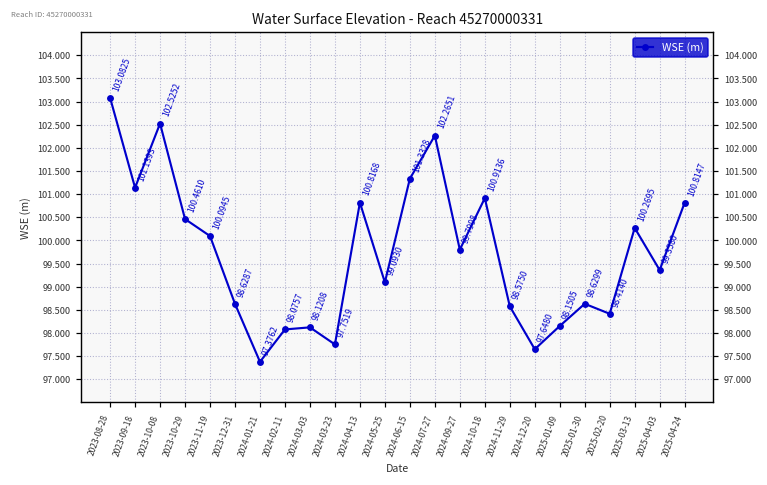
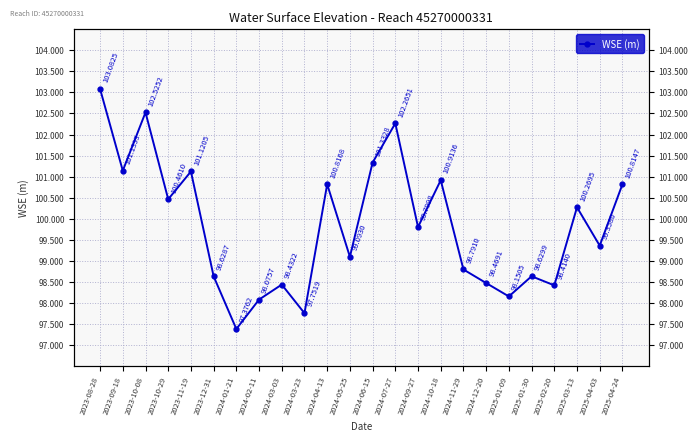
  {
    "2023-08-28": 103.0825,
    "2023-09-18": 101.1393,
    "2023-10-08": 102.5252,
    "2023-10-29": 100.4610,
-   "2023-11-19": 100.0945,
+   "2023-11-19": 101.1205,
    "2023-12-31": 98.6287,
    "2024-01-21": 97.3762,
    "2024-02-11": 98.0757,
-   "2024-03-03": 98.1208,
+   "2024-03-03": 98.4322,
    "2024-03-23": 97.7519,
    "2024-04-13": 100.8168,
    "2024-05-25": 99.0930,
    "2024-06-15": 101.3328,
    "2024-07-27": 102.2651,
    "2024-09-27": 99.7998,
    "2024-10-18": 100.9136,
-   "2024-11-29": 98.5750,
-   "2024-12-20": 97.6480,
+   "2024-11-29": 98.7910,
+   "2024-12-20": 98.4691,
    "2025-01-09": 98.1505,
    "2025-01-30": 98.6299,
    "2025-02-20": 98.4140,
    "2025-03-13": 100.2695,
    "2025-04-03": 99.3580,
    "2025-04-24": 100.8147
  }
